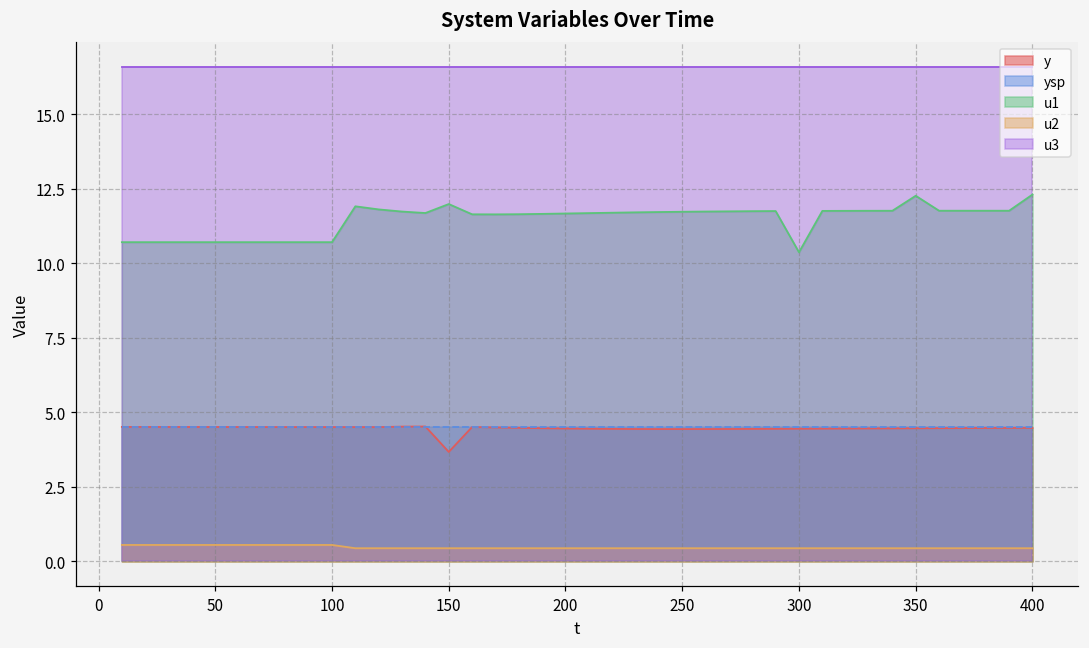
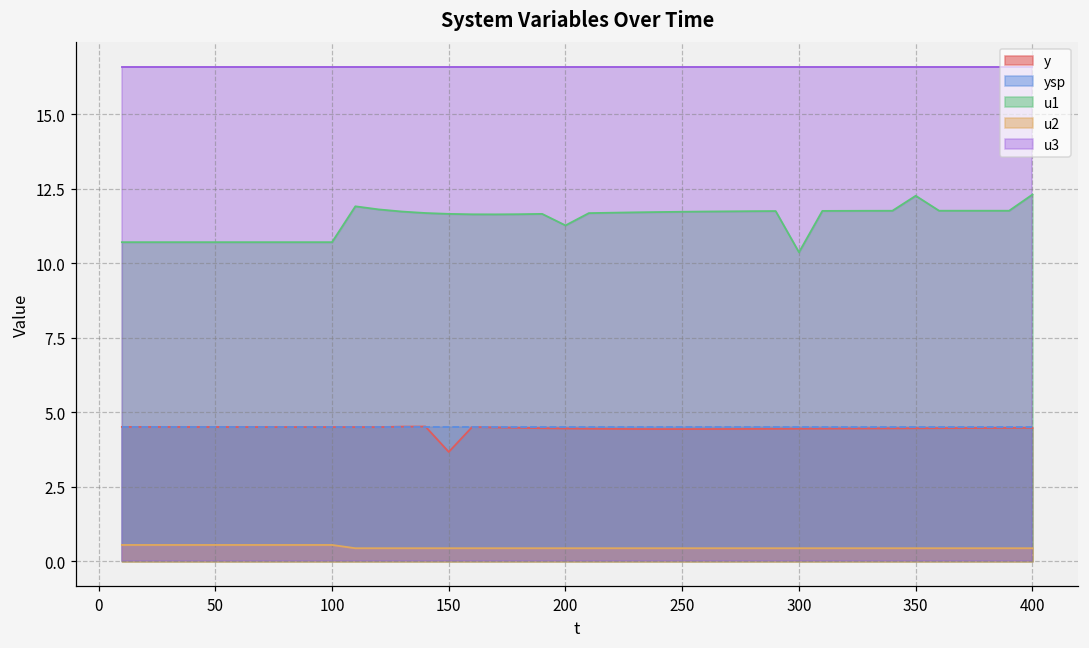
  {
    "y": {
      "150": 3.7
    },
    "ysp": {
      "150": 4.5
    },
    "u1": {
      "50": 10.7,
      "100": 10.7,
-     "150": 12.0,
-     "200": 11.7,
+     "150": 11.7,
+     "200": 11.3,
      "250": 11.7,
      "300": 10.4,
      "350": 12.3,
      "400": 12.3
    },
    "u2": {
      "50": 0.6,
      "100": 0.6,
      "150": 0.4,
      "200": 0.4,
      "250": 0.4,
      "300": 0.4,
      "350": 0.4,
      "400": 0.4
    },
    "u3": {
      "50": 16.6,
      "100": 16.6,
      "150": 16.6,
      "200": 16.6,
      "250": 16.6,
      "300": 16.6,
      "350": 16.6
    }
  }
